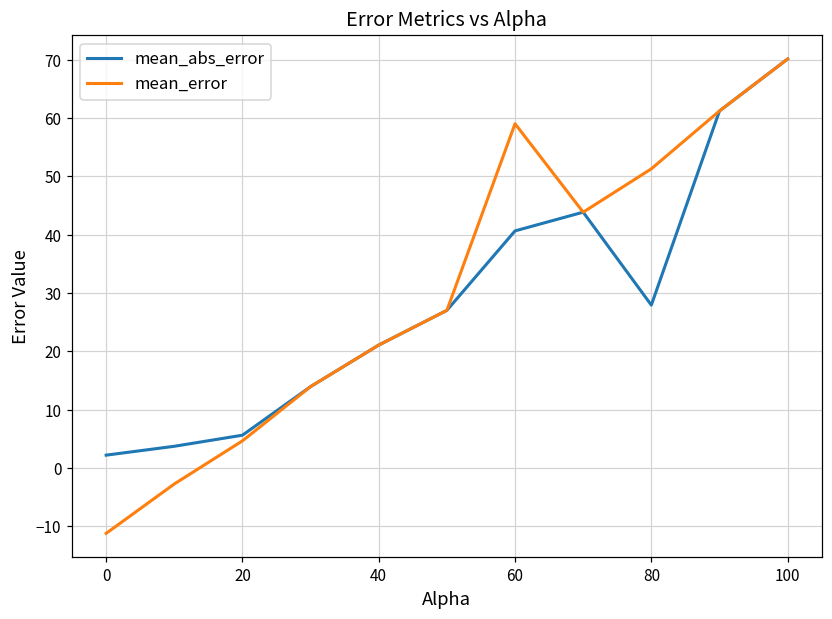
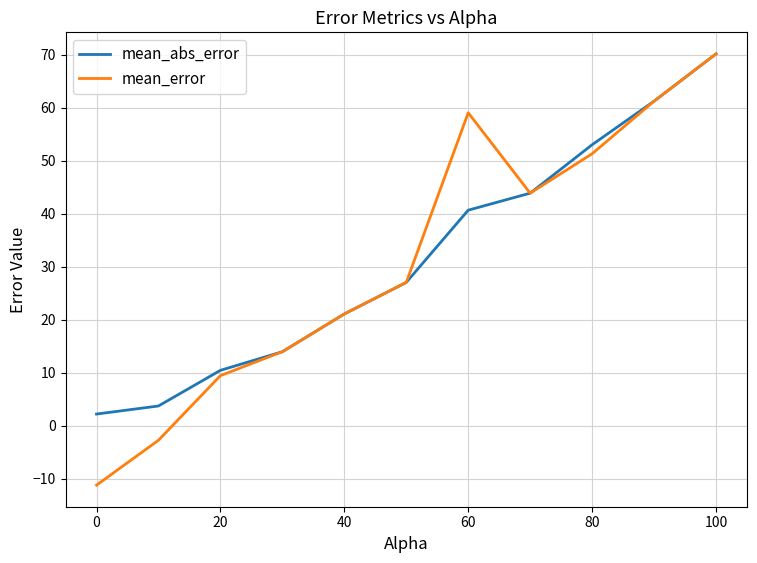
  {
    "mean_abs_error": {
      "0": 2,
-     "20": 6,
+     "20": 10,
      "60": 41,
-     "80": 28
+     "80": 53
    },
    "mean_error": {
      "0": -11,
-     "20": 5,
+     "20": 9,
      "60": 59,
      "80": 51
    }
  }
